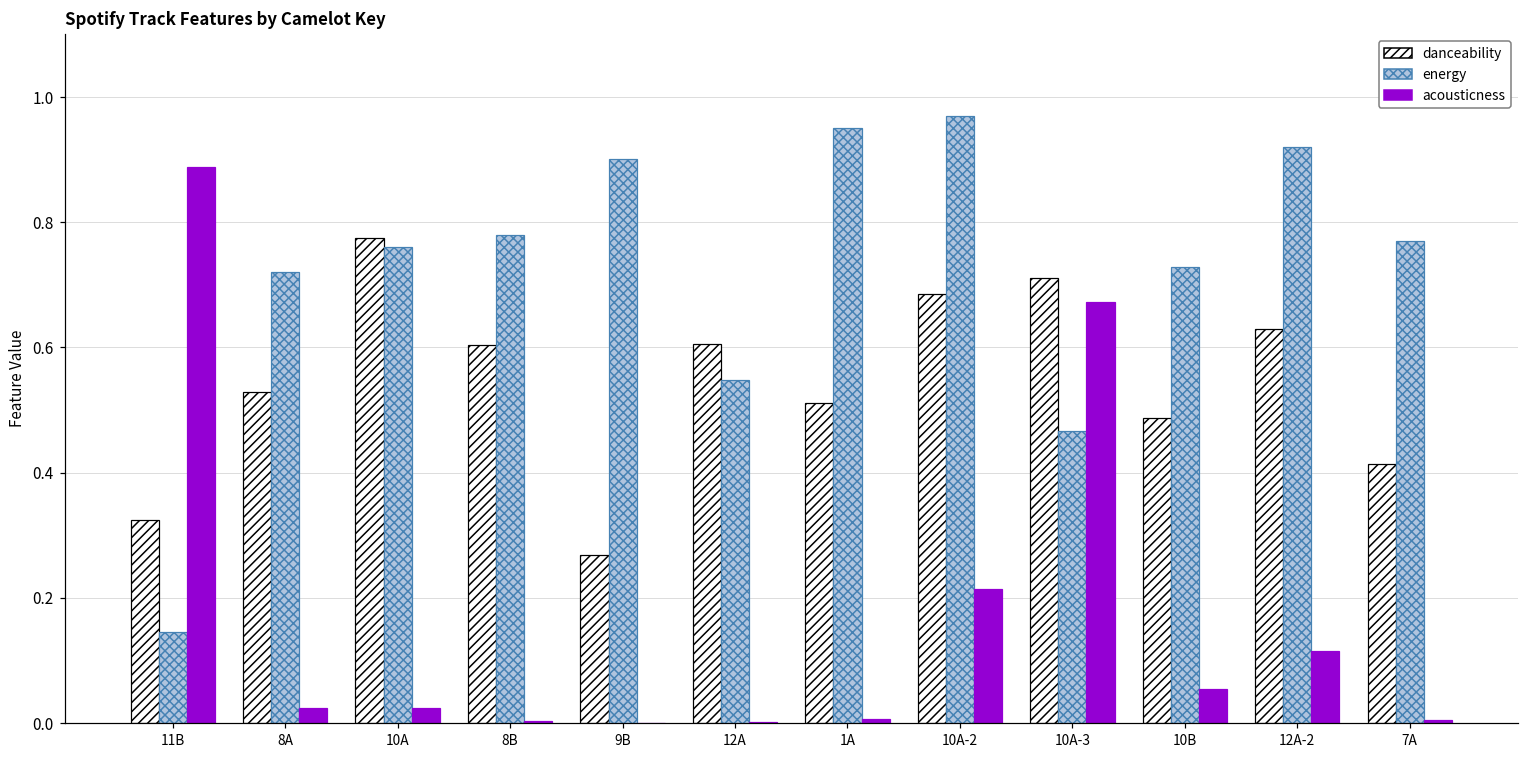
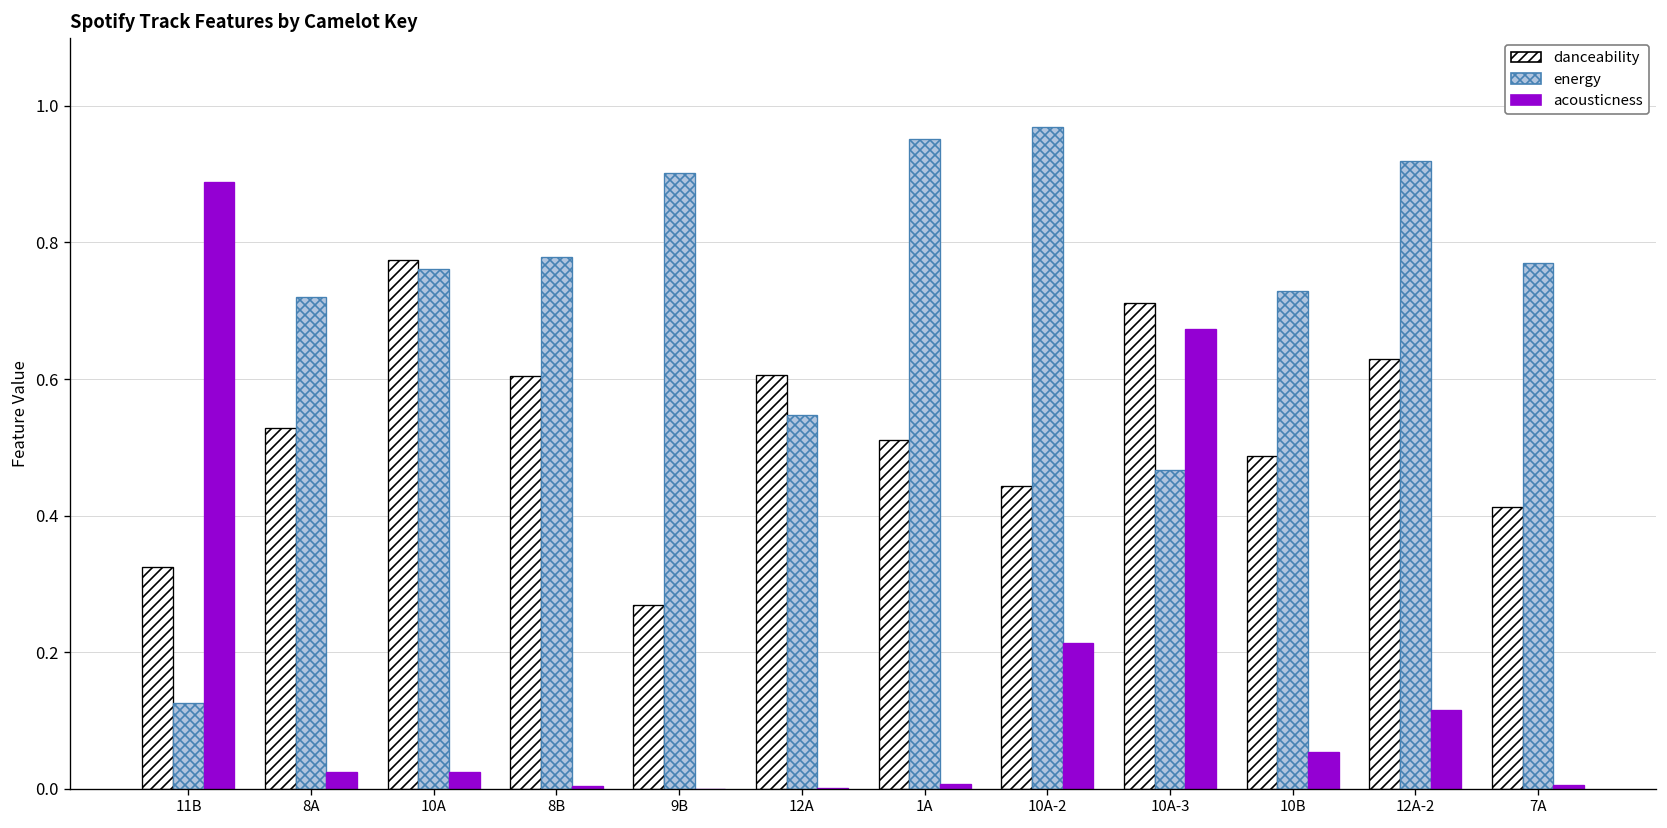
  {
    "danceability": {
      "11B": 0.33,
      "8A": 0.53,
      "10A": 0.78,
      "8B": 0.60,
      "9B": 0.27,
      "12A": 0.61,
      "1A": 0.51,
-     "10A-2": 0.69,
+     "10A-2": 0.44,
      "10A-3": 0.71,
      "10B": 0.49,
      "12A-2": 0.63,
      "7A": 0.41
    },
    "energy": {
-     "11B": 0.15,
+     "11B": 0.13,
      "8A": 0.72,
      "10A": 0.76,
      "8B": 0.78,
      "9B": 0.90,
      "12A": 0.55,
      "1A": 0.95,
      "10A-2": 0.97,
      "10A-3": 0.47,
      "10B": 0.73,
      "12A-2": 0.92,
      "7A": 0.77
    },
    "acousticness": {
      "11B": 0.89,
      "8A": 0.02,
      "10A": 0.02,
      "1A": 0.01,
      "10A-2": 0.21,
      "10A-3": 0.67,
      "10B": 0.05,
      "12A-2": 0.12,
      "7A": 0.00
    }
  }
